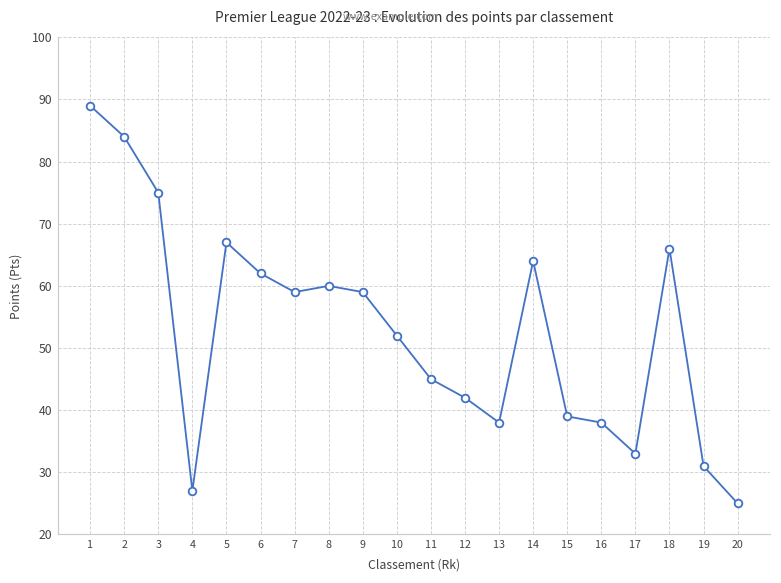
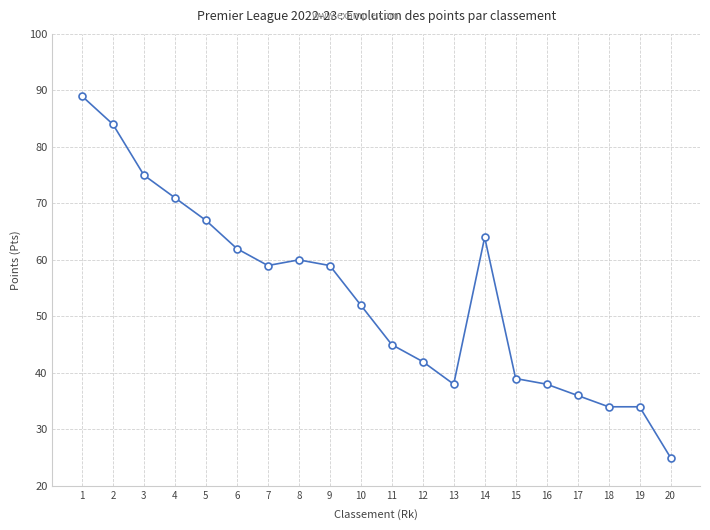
  {
    "1": 89,
    "2": 84,
    "3": 75,
-   "4": 27,
+   "4": 71,
    "5": 67,
    "6": 62,
    "7": 59,
    "8": 60,
    "9": 59,
    "10": 52,
    "11": 45,
    "12": 42,
    "13": 38,
    "14": 64,
    "15": 39,
    "16": 38,
-   "17": 33,
-   "18": 66,
-   "19": 31,
+   "17": 36,
+   "18": 34,
+   "19": 34,
    "20": 25
  }
